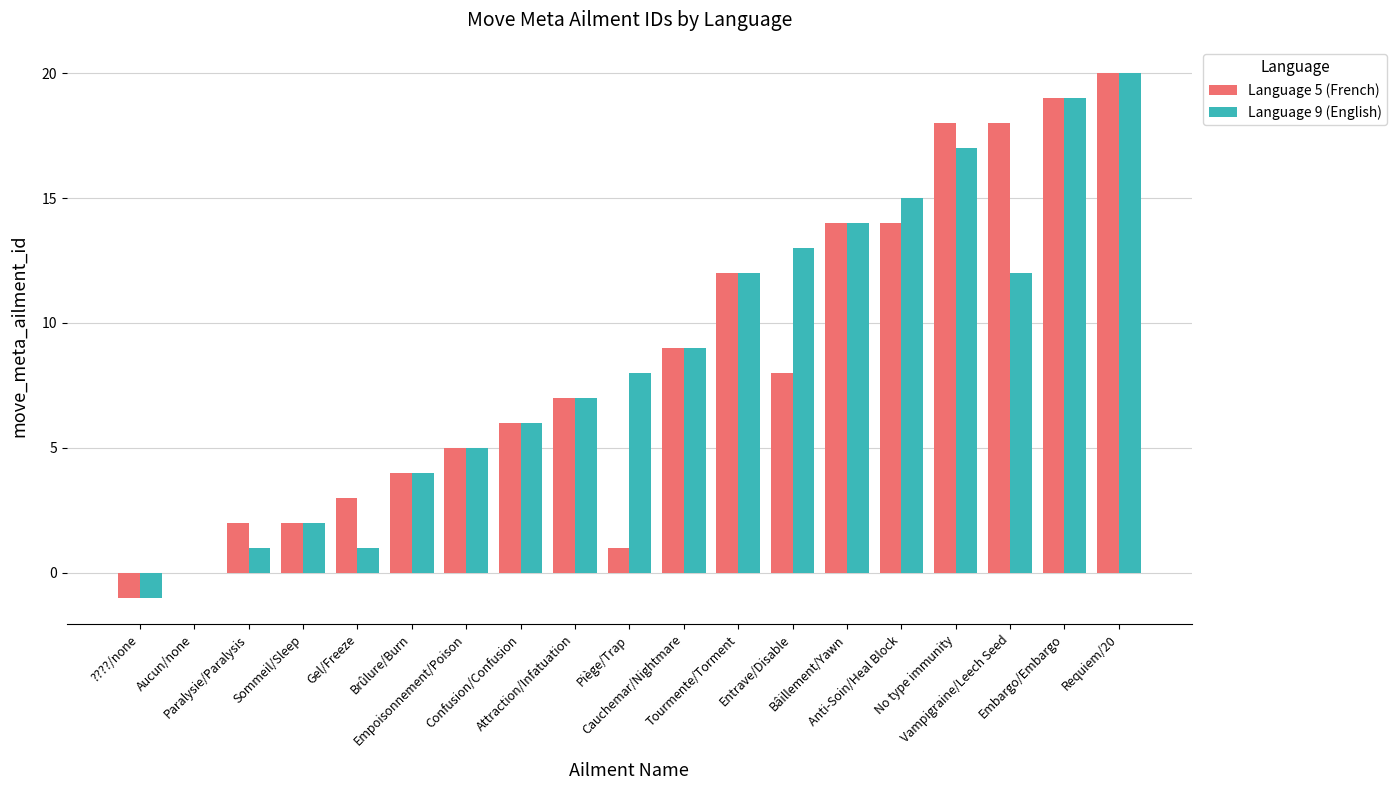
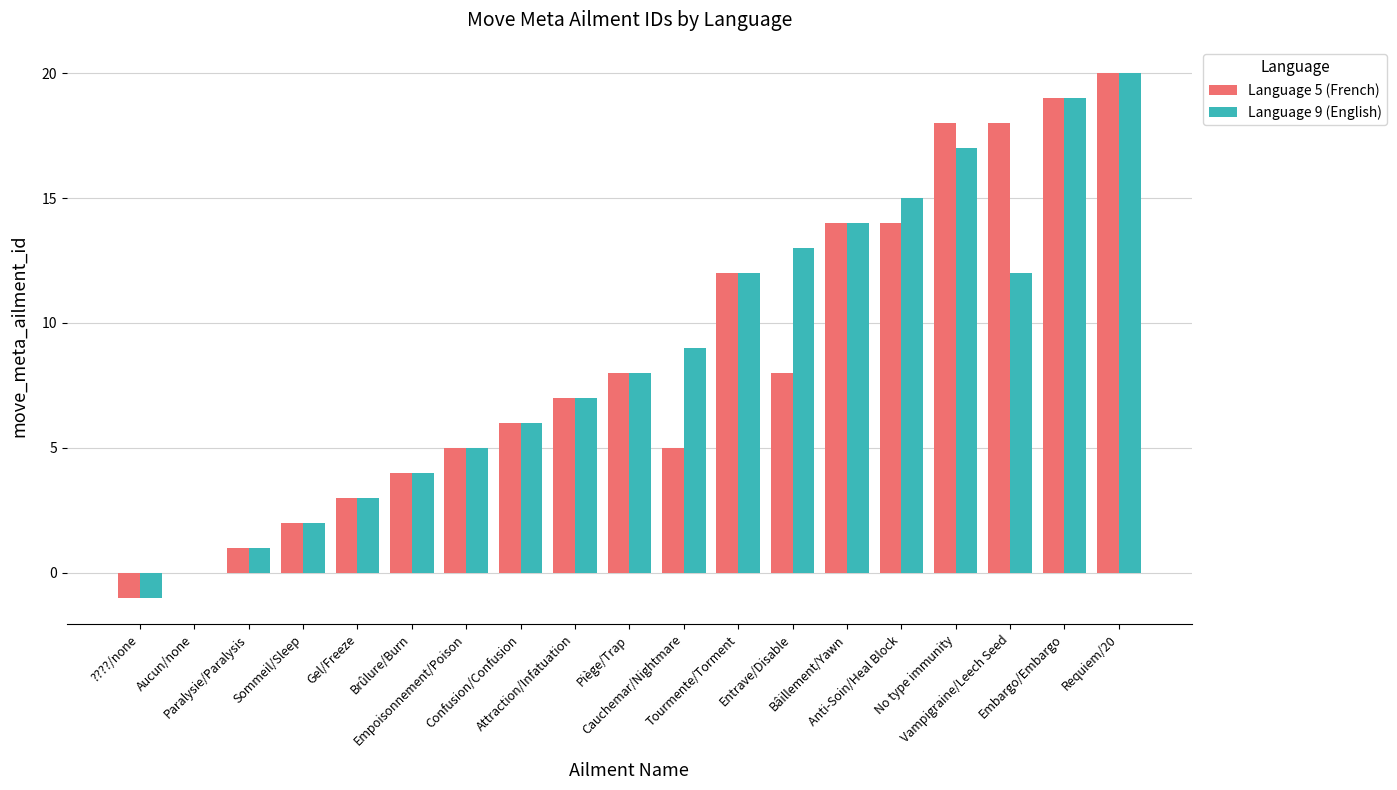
  {
    "Language 5 (French)": {
      "????/none": -1,
      "Aucun/none": 0,
-     "Paralysie/Paralysis": 2,
+     "Paralysie/Paralysis": 1,
      "Sommeil/Sleep": 2,
      "Gel/Freeze": 3,
      "Brûlure/Burn": 4,
      "Empoisonnement/Poison": 5,
      "Confusion/Confusion": 6,
      "Attraction/Infatuation": 7,
-     "Piège/Trap": 1,
-     "Cauchemar/Nightmare": 9,
+     "Piège/Trap": 8,
+     "Cauchemar/Nightmare": 5,
      "Tourmente/Torment": 12,
      "Entrave/Disable": 8,
      "Bâillement/Yawn": 14,
      "Anti-Soin/Heal Block": 14,
      "No type immunity": 18,
      "Vampigraine/Leech Seed": 18,
      "Embargo/Embargo": 19,
      "Requiem/20": 20
    },
    "Language 9 (English)": {
      "????/none": -1,
      "Aucun/none": 0,
      "Paralysie/Paralysis": 1,
      "Sommeil/Sleep": 2,
-     "Gel/Freeze": 1,
+     "Gel/Freeze": 3,
      "Brûlure/Burn": 4,
      "Empoisonnement/Poison": 5,
      "Confusion/Confusion": 6,
      "Attraction/Infatuation": 7,
      "Piège/Trap": 8,
      "Cauchemar/Nightmare": 9,
      "Tourmente/Torment": 12,
      "Entrave/Disable": 13,
      "Bâillement/Yawn": 14,
      "Anti-Soin/Heal Block": 15,
      "No type immunity": 17,
      "Vampigraine/Leech Seed": 12,
      "Embargo/Embargo": 19,
      "Requiem/20": 20
    }
  }
